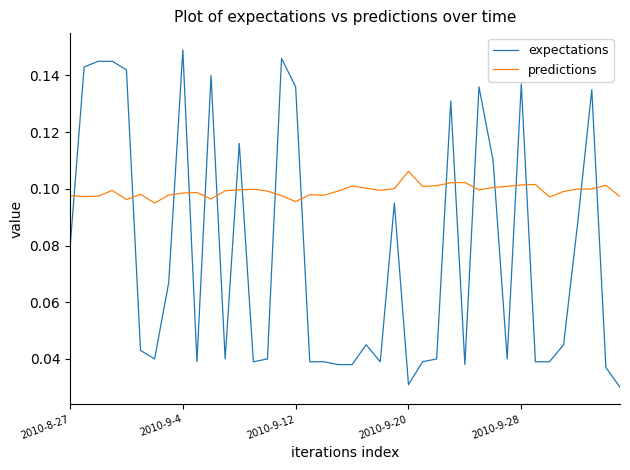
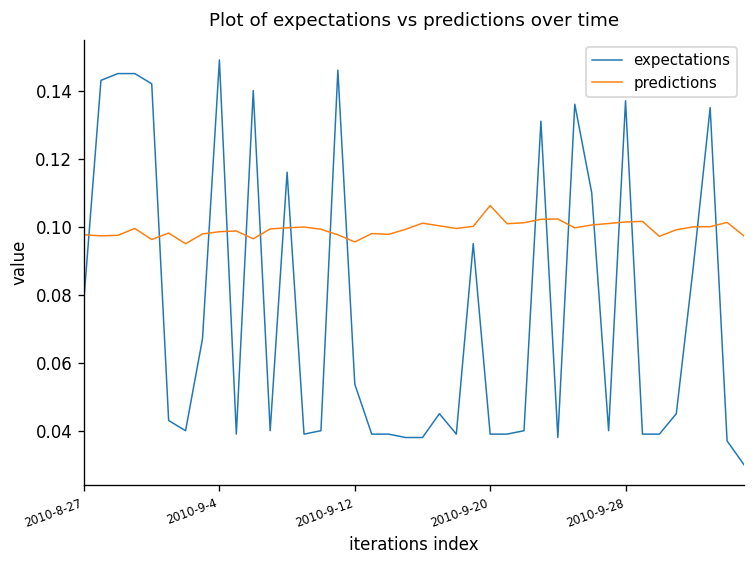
  {
    "expectations": {
      "2010-8-27": 0.079,
      "2010-9-4": 0.149,
-     "2010-9-12": 0.136,
-     "2010-9-20": 0.031,
+     "2010-9-12": 0.054,
+     "2010-9-20": 0.039,
      "2010-9-28": 0.137
    },
    "predictions": {
      "2010-8-27": 0.098,
      "2010-9-4": 0.099,
      "2010-9-12": 0.095,
      "2010-9-20": 0.106,
      "2010-9-28": 0.101
    }
  }
